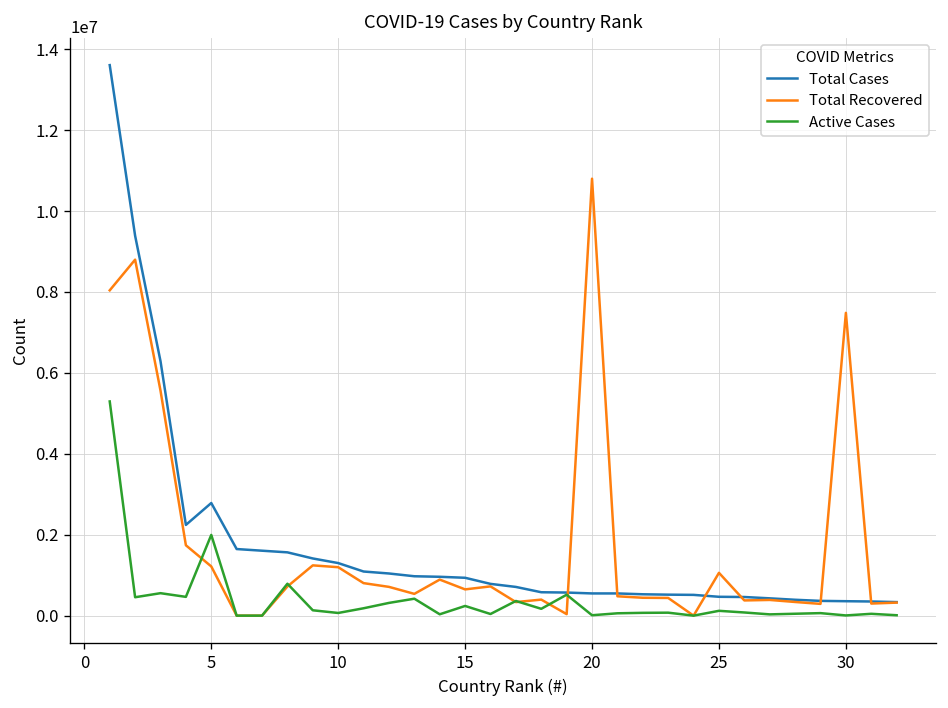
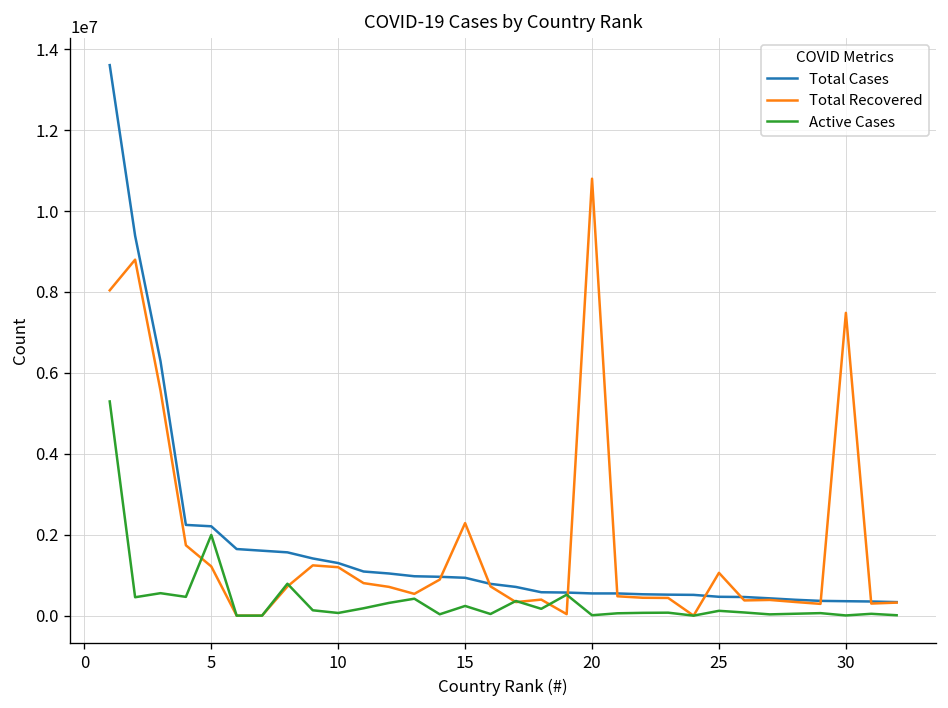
  {
    "Total Cases": {
-     "5": 2800000,
+     "5": 2200000,
      "10": 1300000,
      "15": 900000,
      "20": 500000,
      "25": 500000,
      "30": 400000
    },
    "Total Recovered": {
      "5": 1200000,
      "10": 1200000,
-     "15": 600000,
+     "15": 2300000,
      "20": 10800000,
      "25": 1100000,
      "30": 7500000
    },
    "Active Cases": {
      "5": 2000000,
      "10": 100000,
      "15": 200000,
      "20": 0,
      "25": 100000,
      "30": 0
    }
  }
